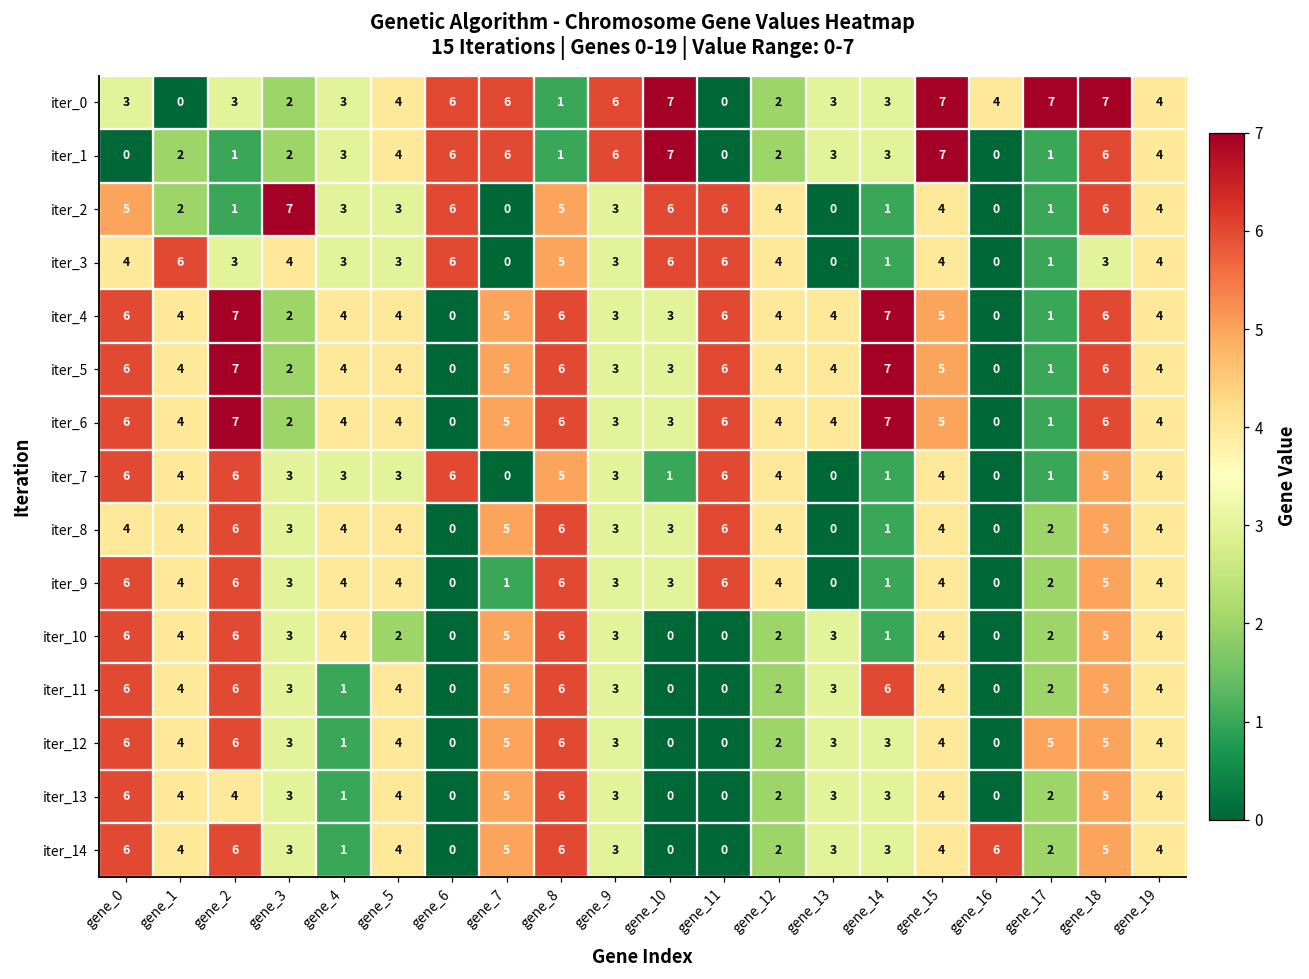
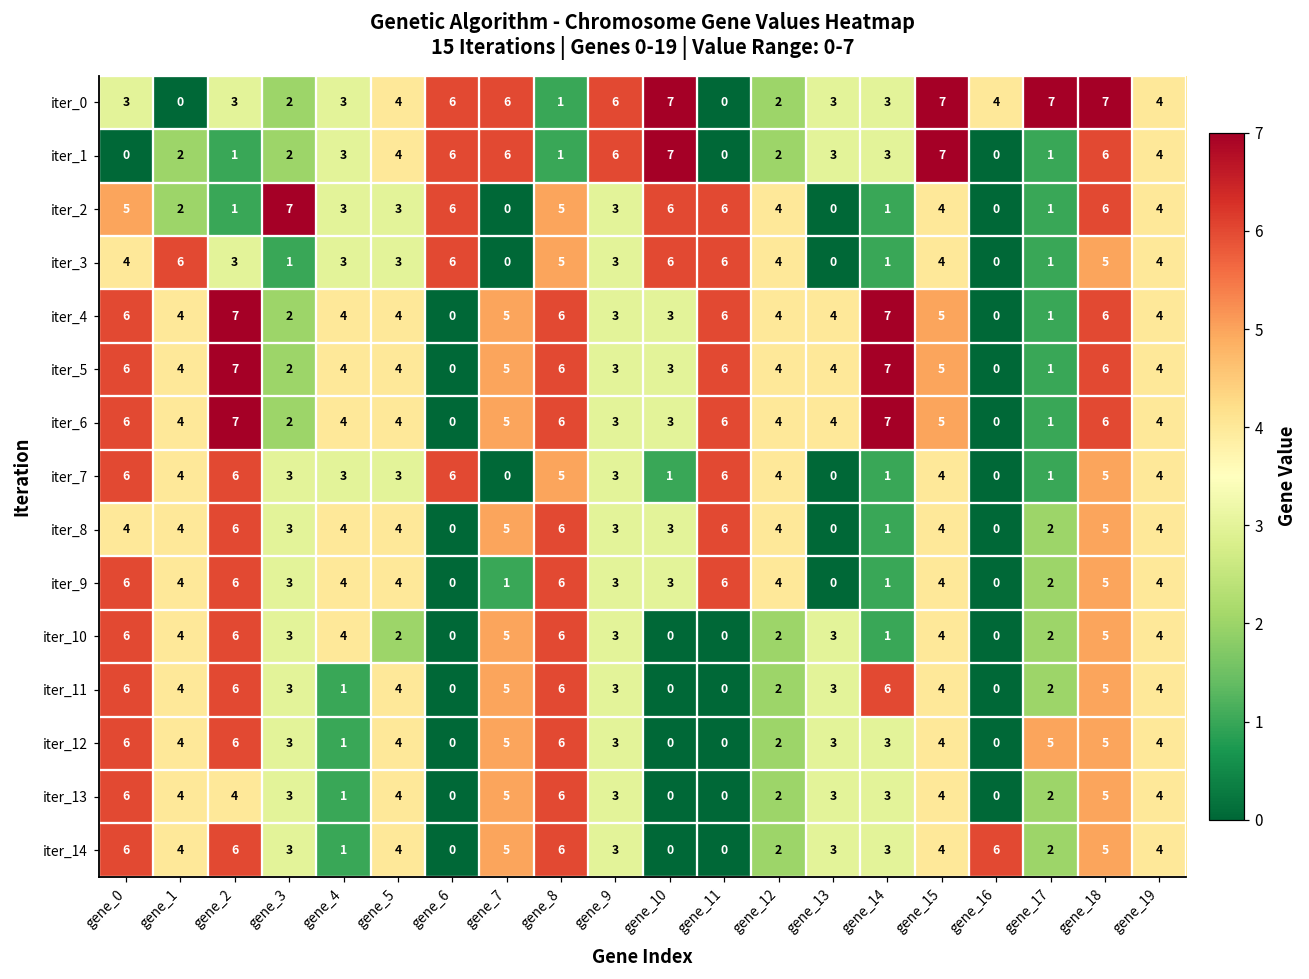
  {
    "iter_3": {
      "gene_0": 4,
      "gene_1": 6,
      "gene_2": 3,
-     "gene_3": 4,
+     "gene_3": 1,
      "gene_4": 3,
      "gene_5": 3,
      "gene_6": 6,
      "gene_7": 0,
      "gene_8": 5,
      "gene_9": 3,
      "gene_10": 6,
      "gene_11": 6,
      "gene_12": 4,
      "gene_13": 0,
      "gene_14": 1,
      "gene_15": 4,
      "gene_16": 0,
      "gene_17": 1,
-     "gene_18": 3,
+     "gene_18": 5,
      "gene_19": 4
    }
  }
